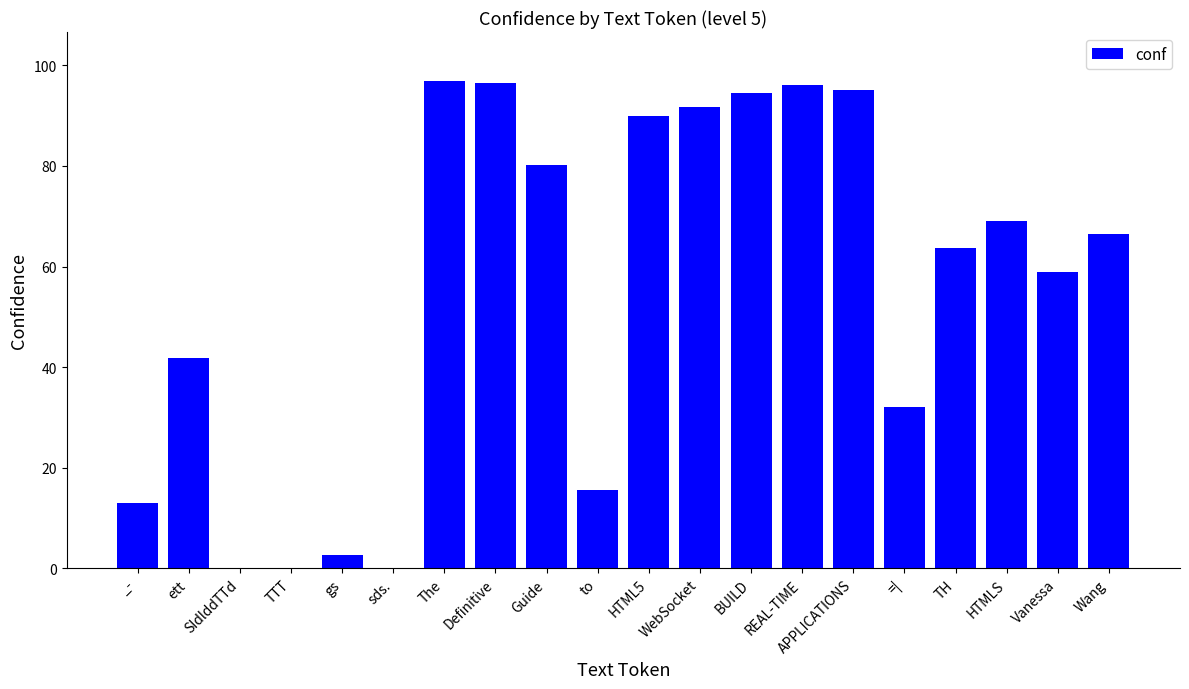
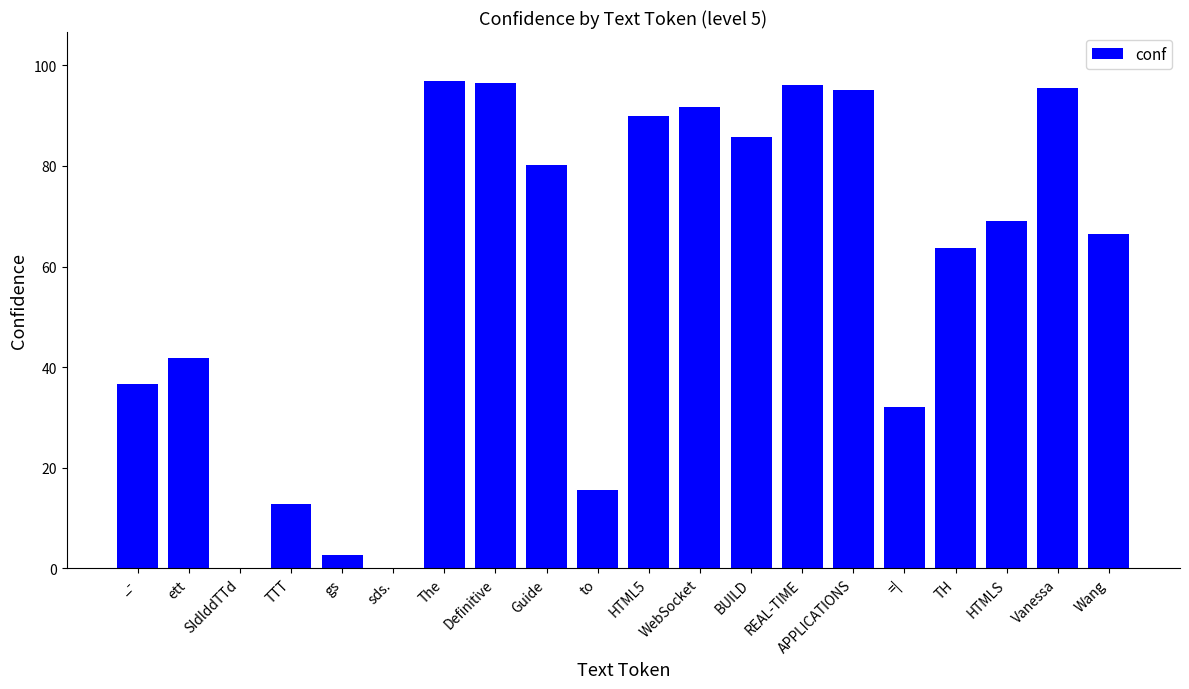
  {
-   "_-": 13,
+   "_-": 37,
    "ett": 42,
    "SIdlddTTd": 0,
-   "TTT": 0,
+   "TTT": 13,
    "gs": 3,
    "sds.": 0,
    "The": 97,
    "Definitive": 96,
    "Guide": 80,
    "to": 16,
    "HTML5": 90,
    "WebSocket": 92,
-   "BUILD": 95,
+   "BUILD": 86,
    "REAL-TIME": 96,
    "APPLICATIONS": 95,
    "=|": 32,
    "TH": 64,
    "HTMLS": 69,
-   "Vanessa": 59,
+   "Vanessa": 96,
    "Wang": 66
  }
